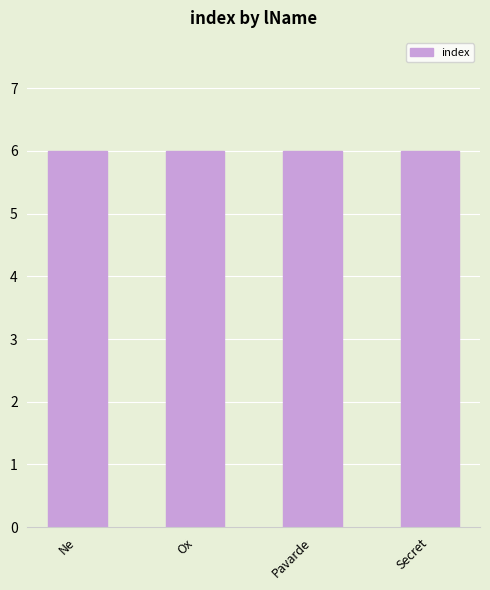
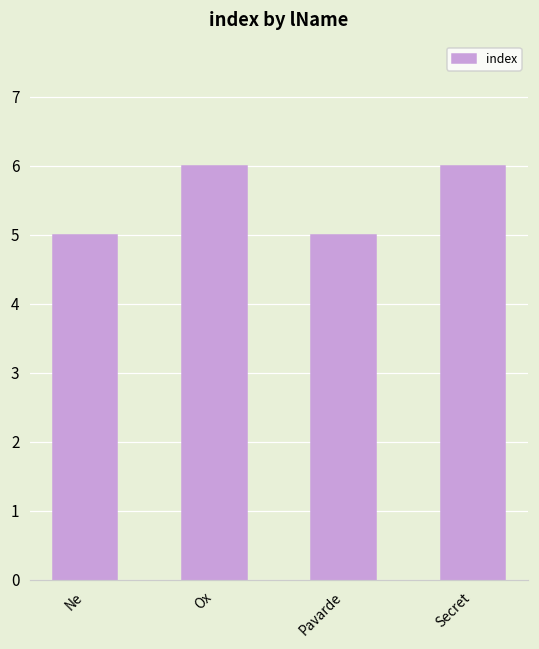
  {
-   "Ne": 6,
+   "Ne": 5,
    "Ox": 6,
-   "Pavarde": 6,
+   "Pavarde": 5,
    "Secret": 6
  }
